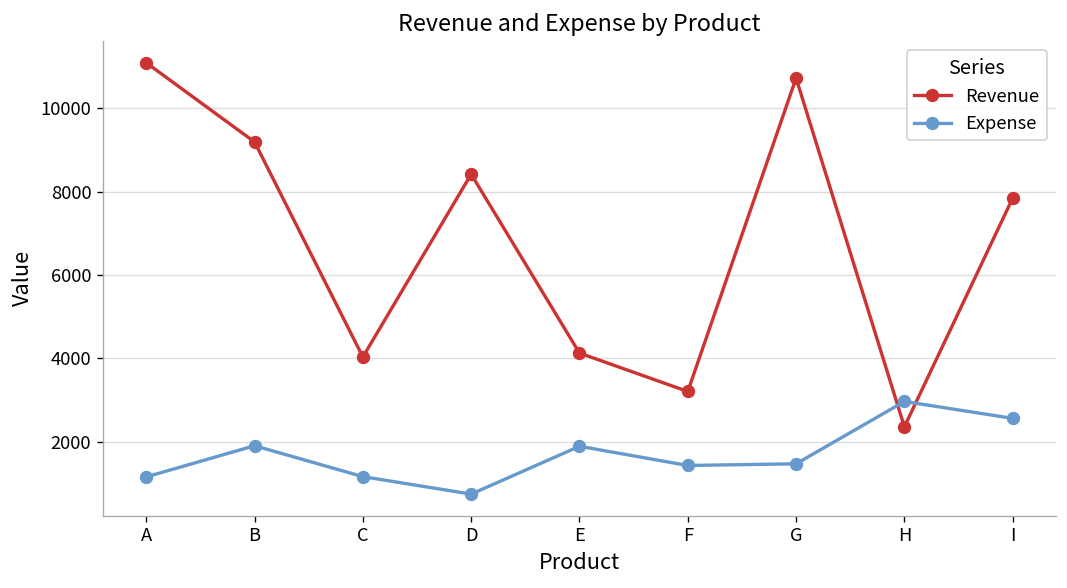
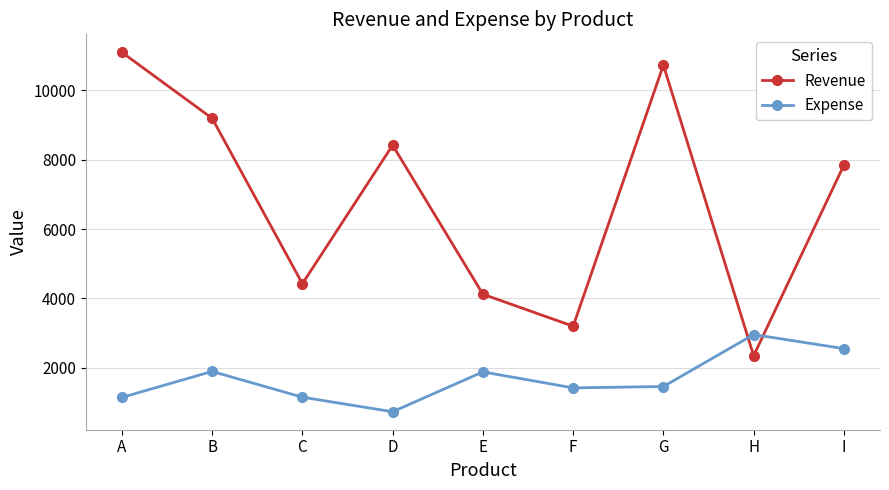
  {
    "Revenue": {
      "A": 11100,
      "B": 9200,
-     "C": 4000,
+     "C": 4400,
      "D": 8400,
      "E": 4100,
      "F": 3200,
      "G": 10700,
      "H": 2400,
      "I": 7800
    },
    "Expense": {
      "A": 1200,
      "B": 1900,
      "C": 1200,
      "D": 700,
      "E": 1900,
      "F": 1400,
      "G": 1500,
      "H": 3000,
      "I": 2600
    }
  }
